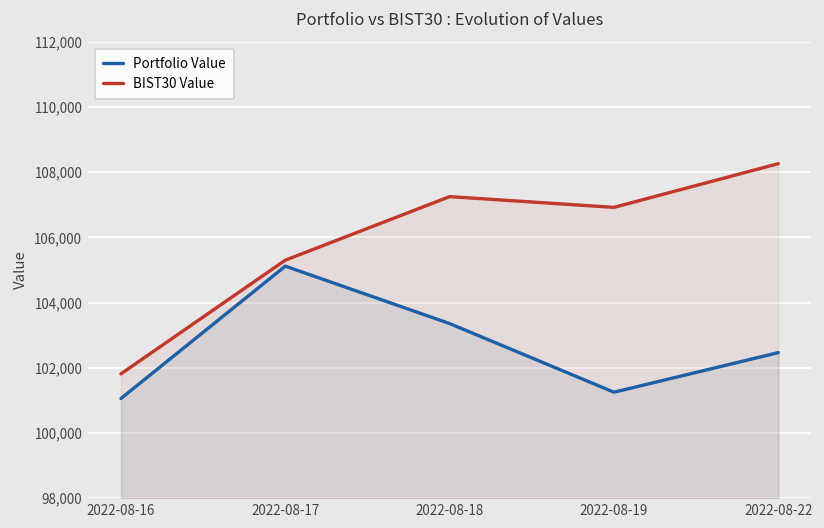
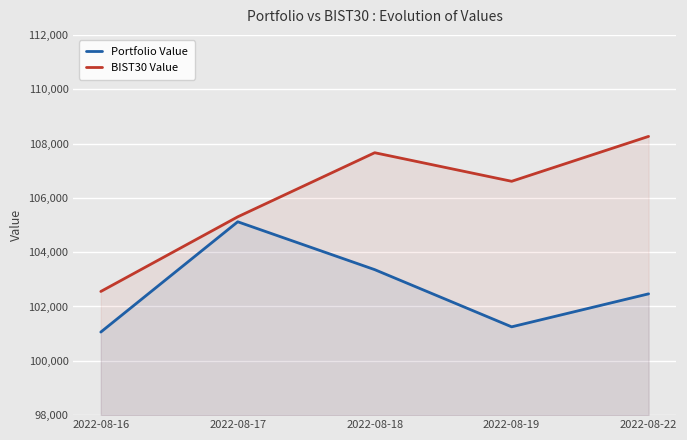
  {
    "Portfolio Value": {
      "2022-08-16": "101,100",
      "2022-08-17": "105,100",
      "2022-08-18": "103,400",
      "2022-08-19": "101,300",
      "2022-08-22": "102,500"
    },
    "BIST30 Value": {
-     "2022-08-16": "101,800",
+     "2022-08-16": "102,600",
      "2022-08-17": "105,300",
-     "2022-08-18": "107,300",
-     "2022-08-19": "106,900",
+     "2022-08-18": "107,700",
+     "2022-08-19": "106,600",
      "2022-08-22": "108,300"
    }
  }
